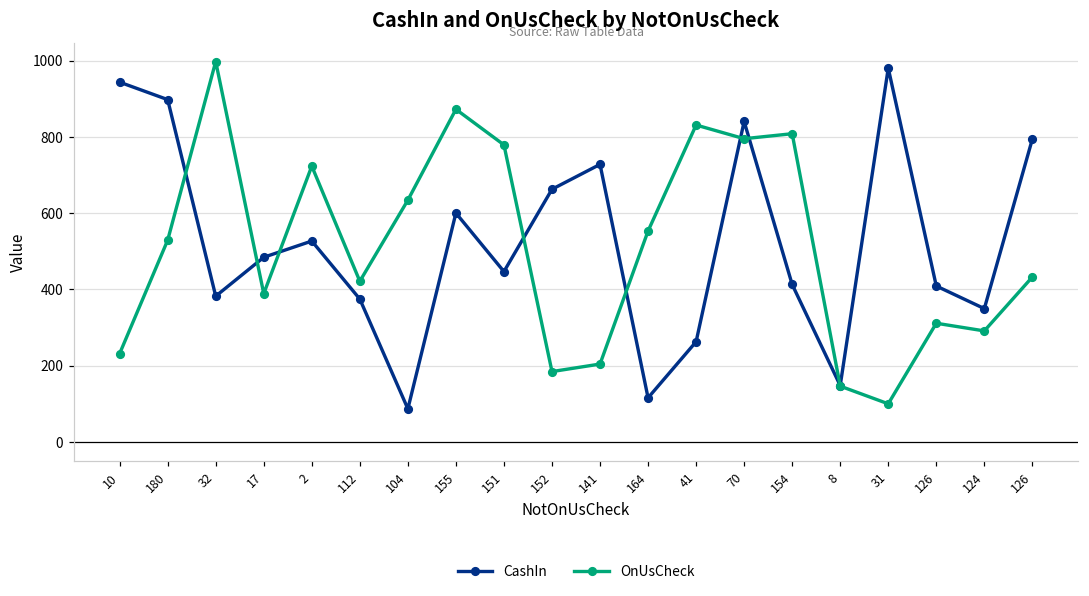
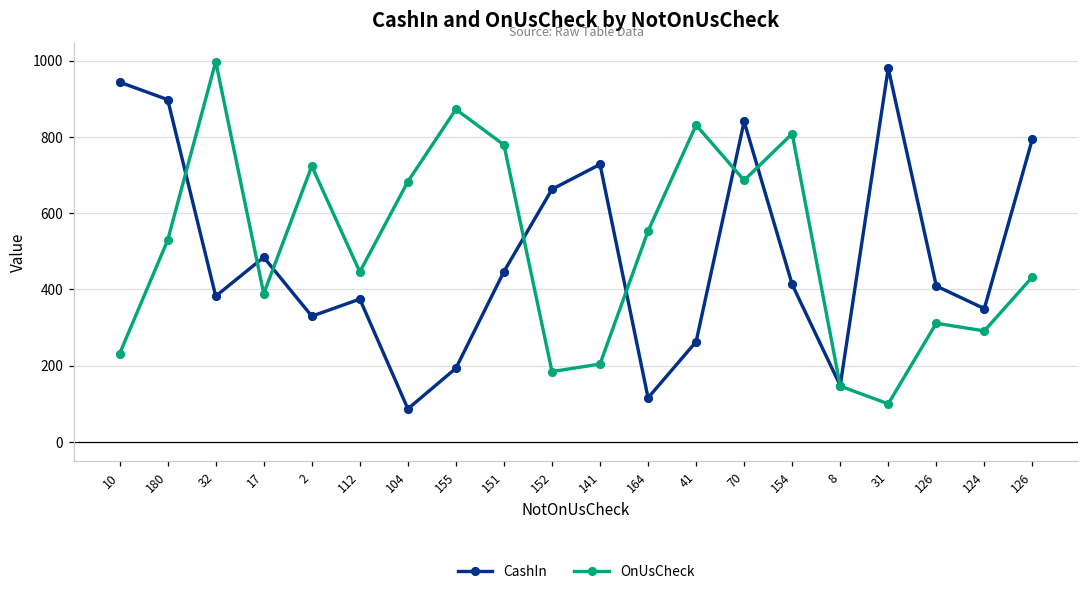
  {
    "CashIn": {
      "10": 940,
      "180": 900,
      "32": 380,
      "17": 480,
-     "2": 530,
+     "2": 330,
      "112": 370,
      "104": 90,
-     "155": 600,
+     "155": 190,
      "151": 450,
      "152": 660,
      "141": 730,
      "164": 120,
      "41": 260,
      "70": 840,
      "154": 410,
      "31": 980,
      "124": 350
    },
    "OnUsCheck": {
      "10": 230,
      "180": 530,
      "32": 1000,
      "17": 390,
      "2": 720,
-     "112": 420,
-     "104": 630,
+     "112": 450,
+     "104": 680,
      "155": 870,
      "151": 780,
      "152": 180,
      "141": 200,
      "164": 550,
      "41": 830,
-     "70": 800,
+     "70": 690,
      "154": 810,
      "31": 100,
      "124": 290
    }
  }
